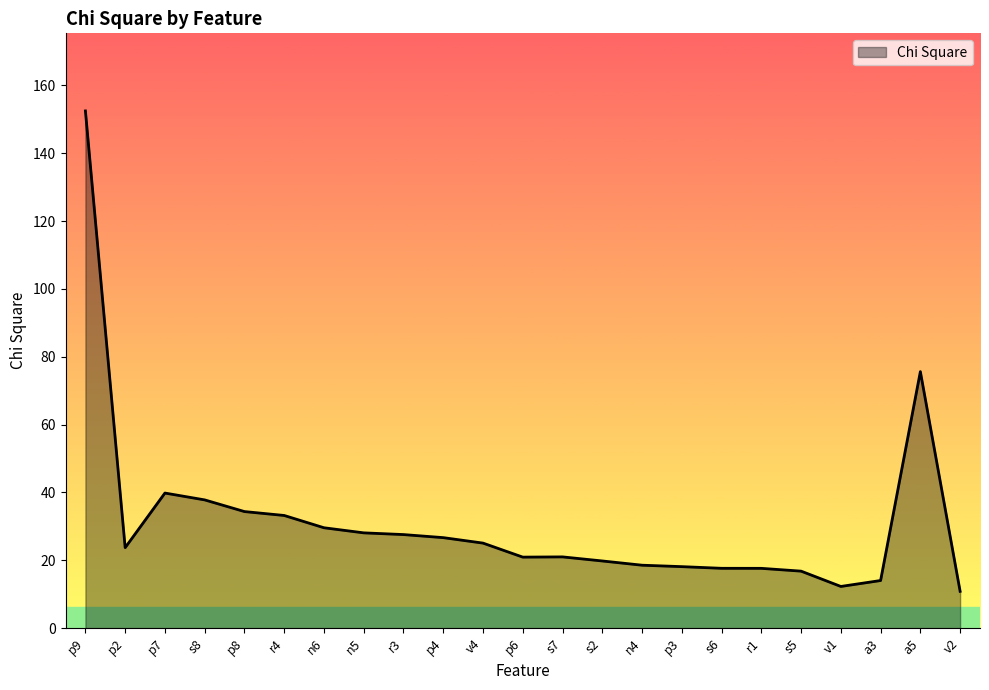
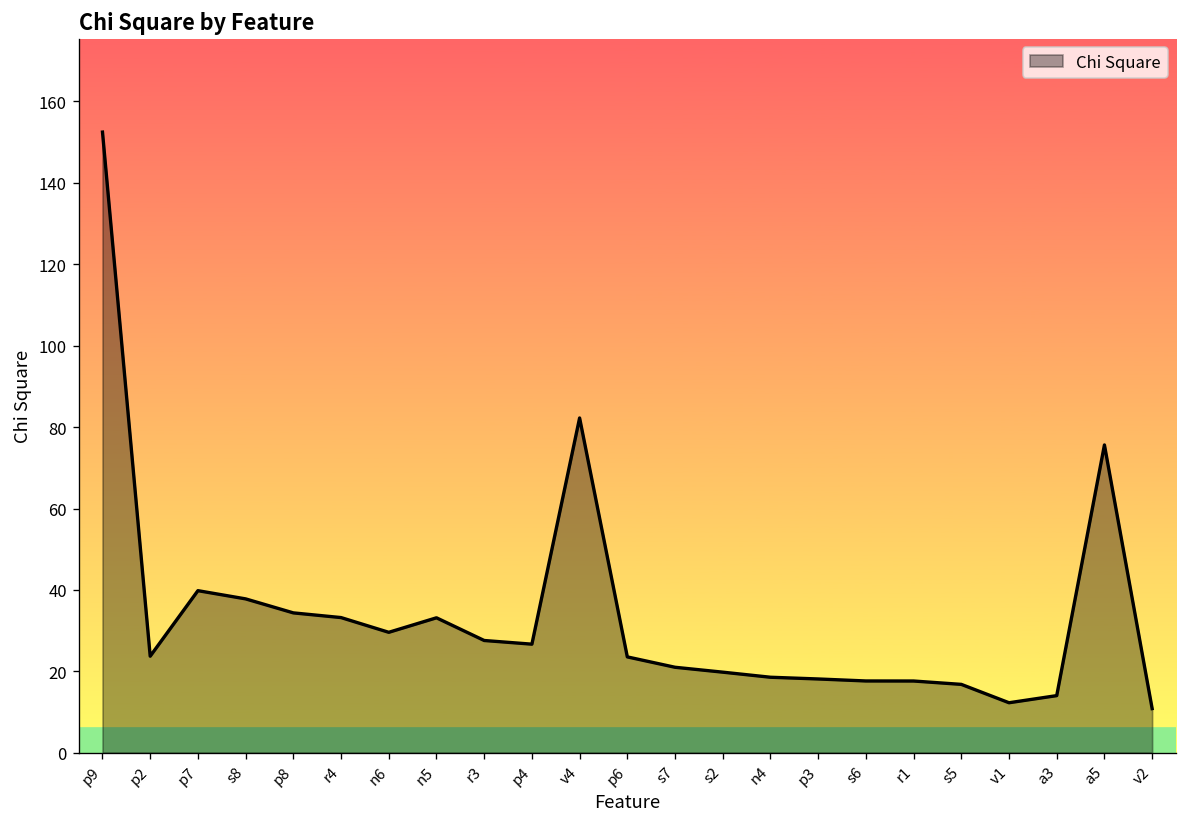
  {
    "p9": 152,
    "p2": 24,
    "p7": 40,
    "s8": 38,
    "p8": 34,
    "r4": 33,
    "n6": 30,
-   "n5": 28,
+   "n5": 33,
    "r3": 28,
    "p4": 27,
-   "v4": 25,
-   "p6": 21,
+   "v4": 82,
+   "p6": 24,
    "s7": 21,
    "s2": 20,
    "n4": 19,
    "p3": 18,
    "s6": 18,
    "r1": 18,
    "s5": 17,
    "v1": 12,
    "a3": 14,
    "a5": 76,
    "v2": 11
  }
